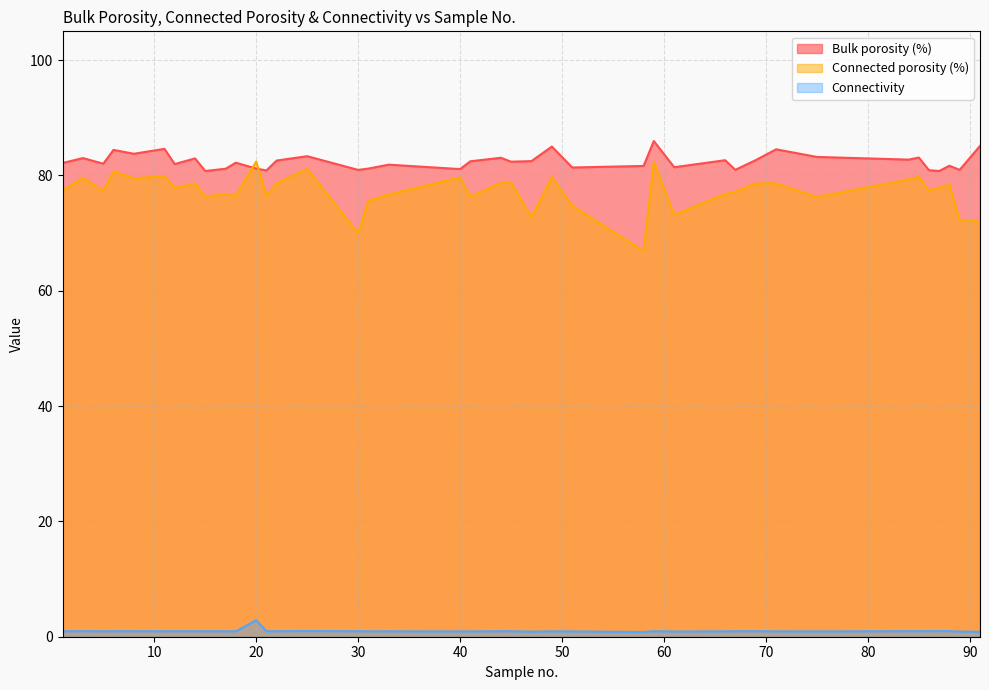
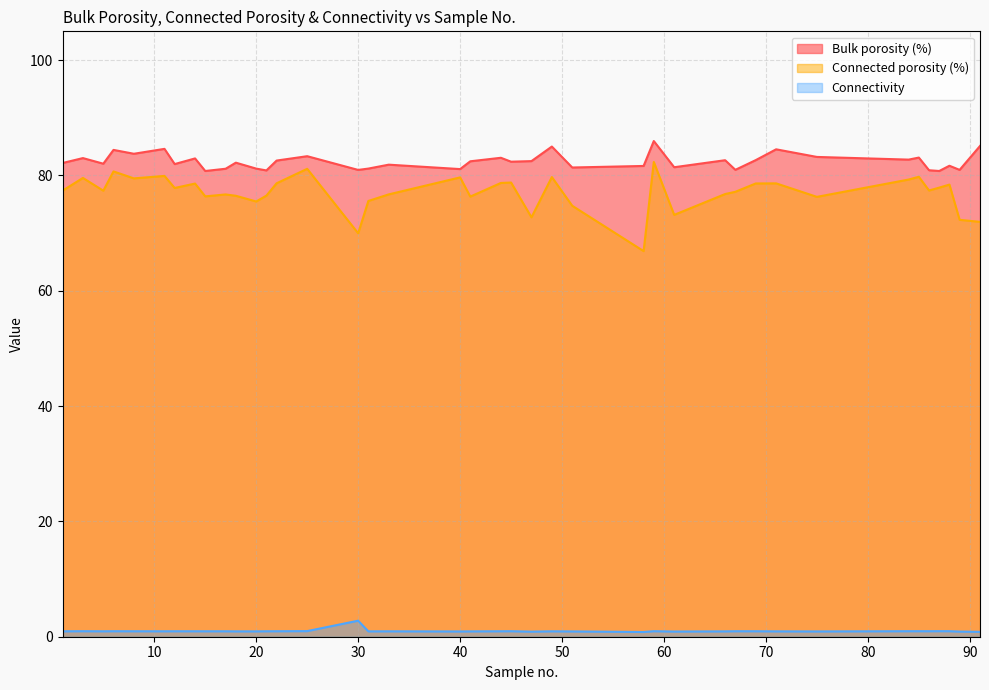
  {
    "Bulk porosity (%)": {
      "20": 81,
      "30": 81,
      "40": 81
    },
    "Connected porosity (%)": {
-     "20": 82,
+     "20": 75,
      "30": 70,
      "40": 80
    },
    "Connectivity": {
-     "20": 3,
-     "30": 1,
+     "20": 1,
+     "30": 3,
      "40": 1
    }
  }
